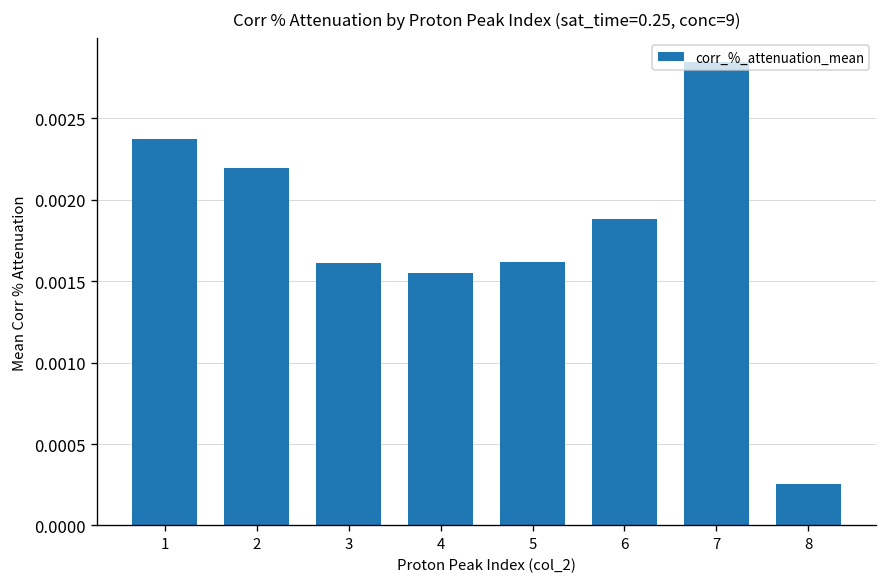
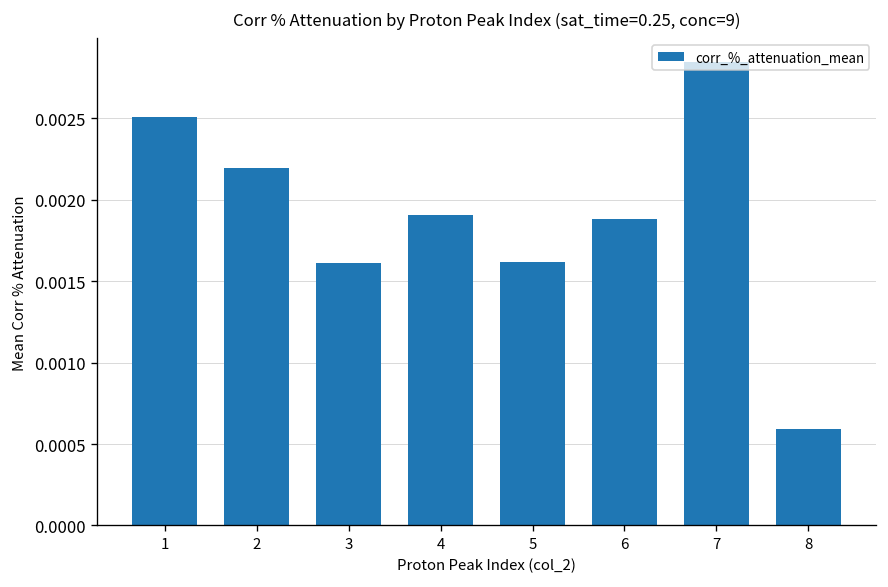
  {
-   "1": 0.00237,
+   "1": 0.00251,
    "2": 0.00219,
    "3": 0.00161,
-   "4": 0.00155,
+   "4": 0.00190,
    "5": 0.00161,
    "6": 0.00188,
-   "8": 0.00026
+   "8": 0.00059
  }
